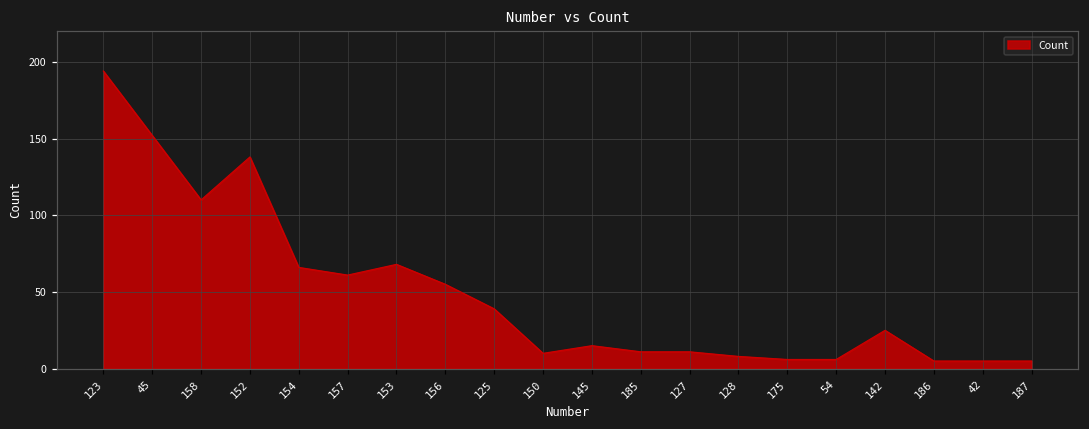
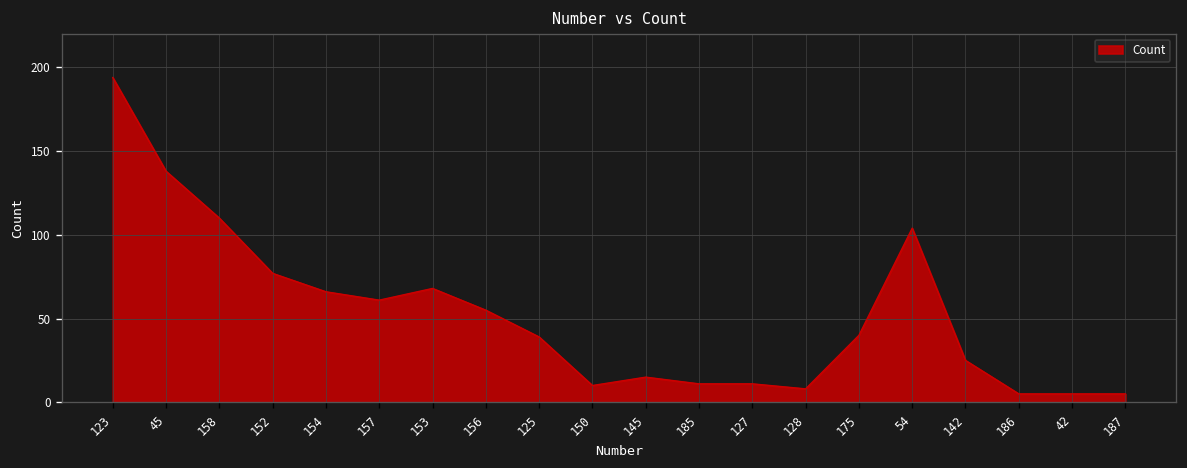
  {
    "123": 194,
-   "45": 152,
+   "45": 138,
    "158": 110,
-   "152": 138,
+   "152": 77,
    "154": 66,
    "157": 61,
    "153": 68,
    "156": 55,
    "125": 39,
    "150": 10,
    "145": 15,
    "185": 11,
    "127": 11,
    "128": 8,
-   "175": 6,
-   "54": 6,
+   "175": 40,
+   "54": 104,
    "142": 25,
    "186": 5,
    "42": 5,
    "187": 5
  }
